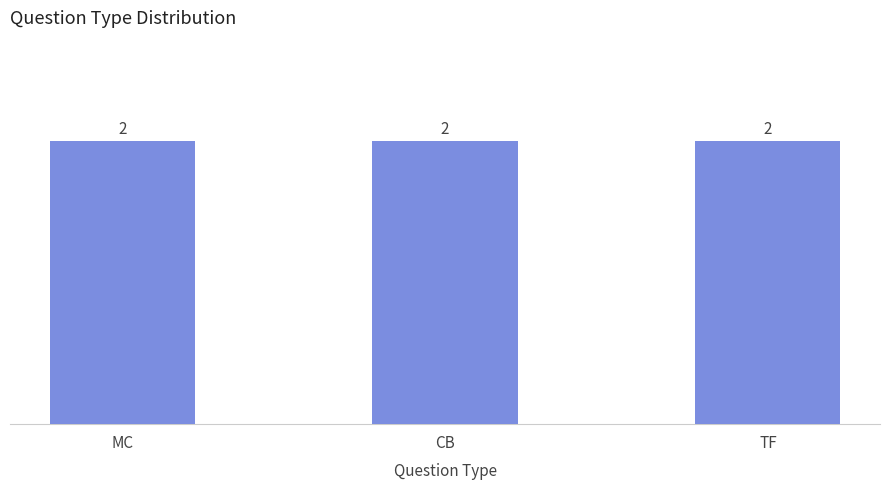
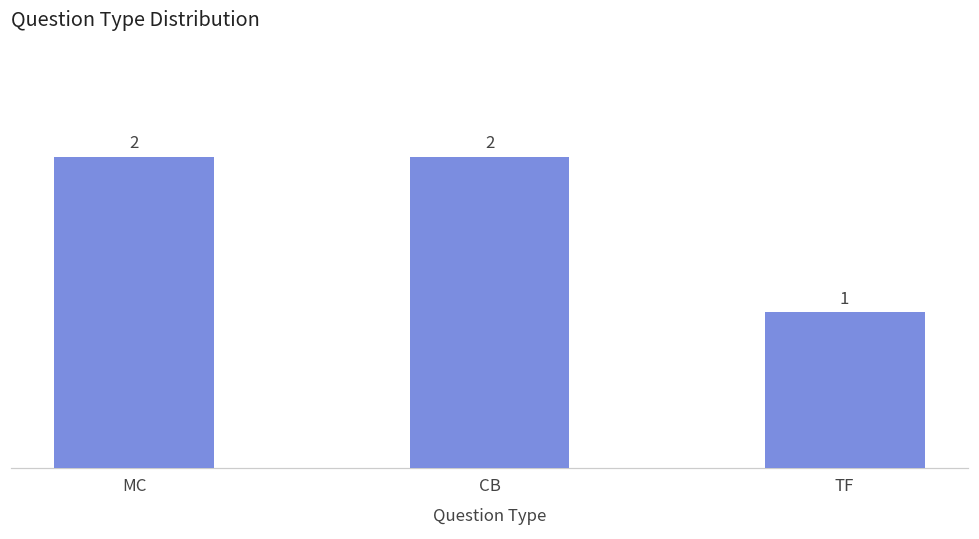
  {
    "MC": 2,
    "CB": 2,
-   "TF": 2
+   "TF": 1
  }
